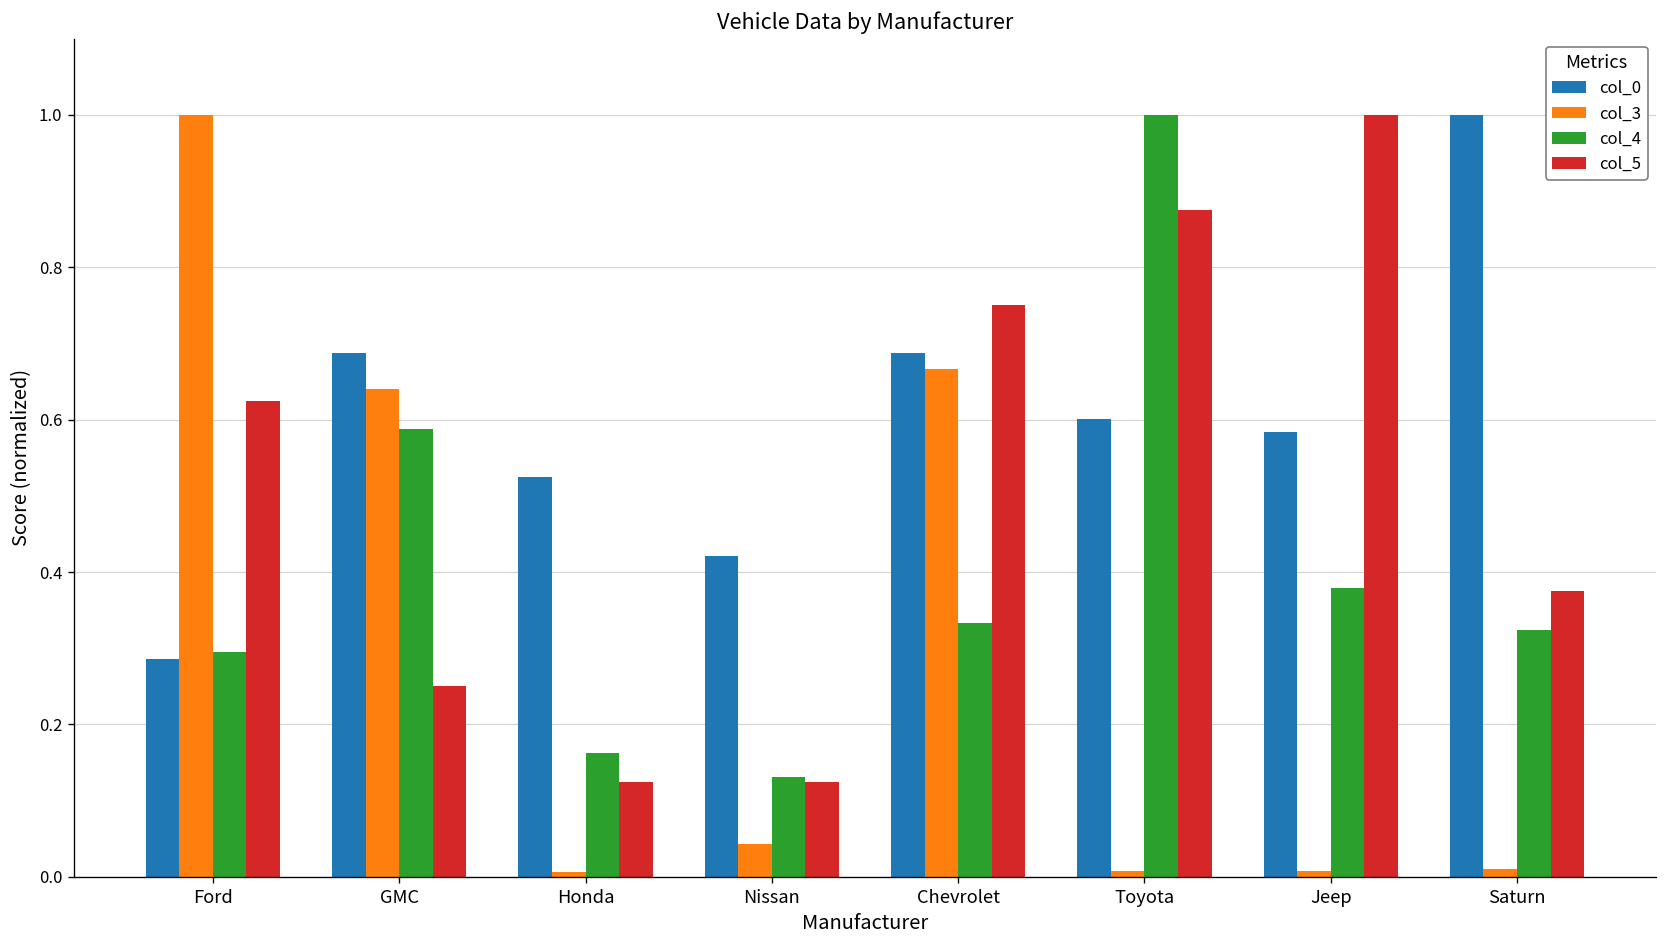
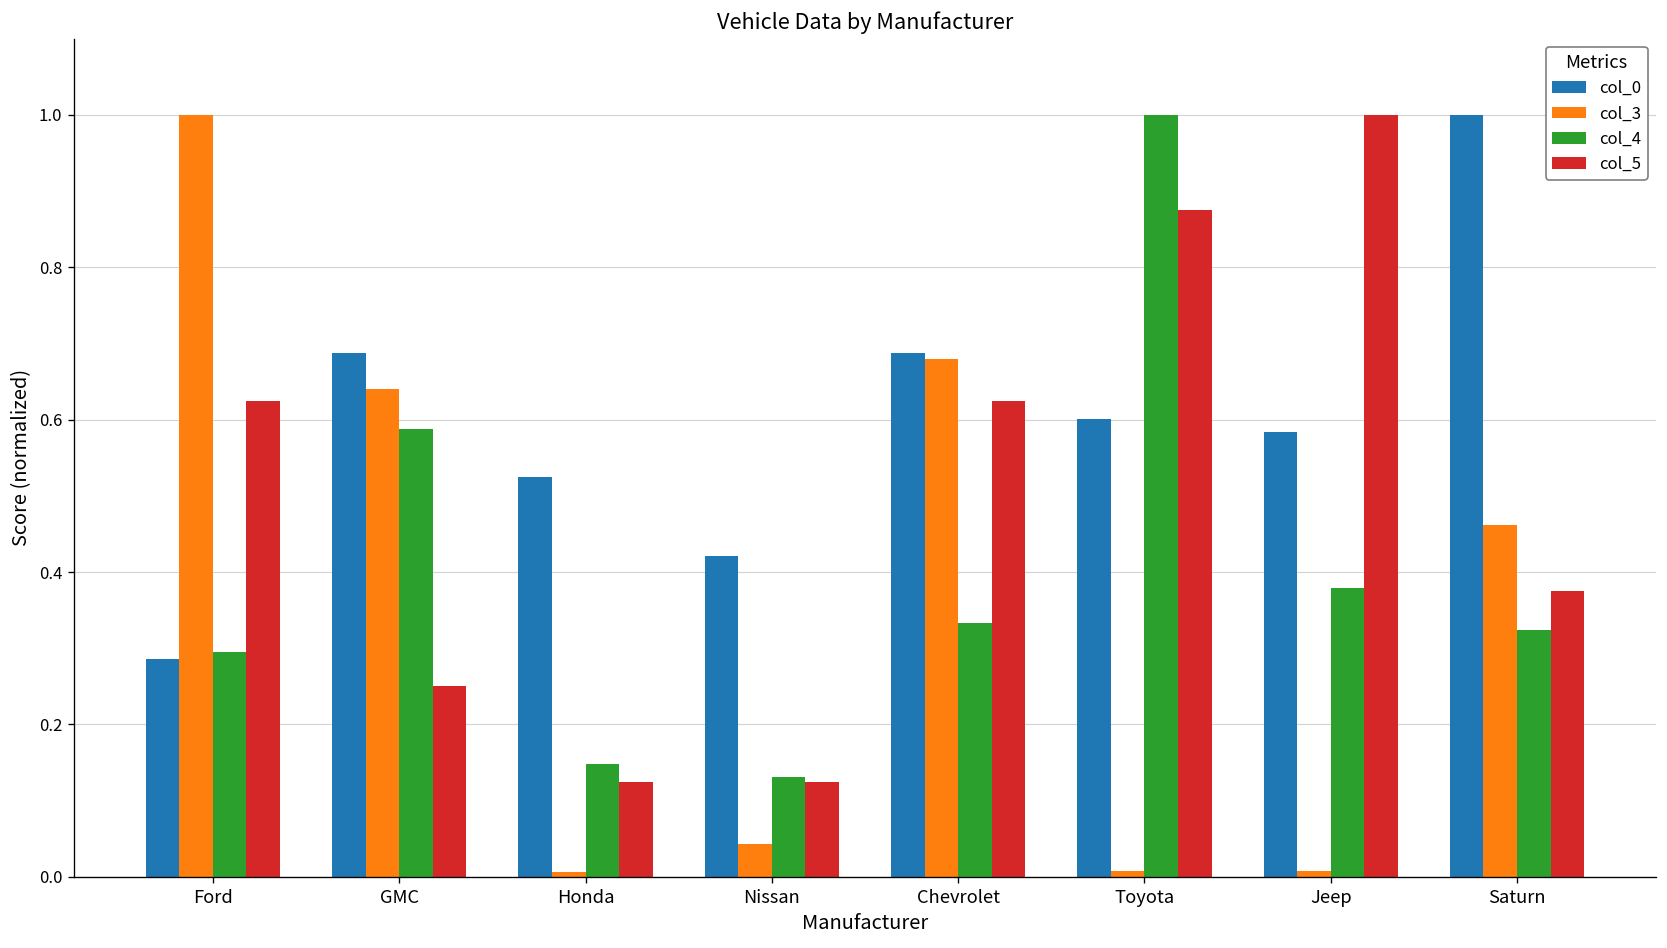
  {
    "col_0": {
      "Ford": 0.29,
      "GMC": 0.69,
      "Honda": 0.52,
      "Nissan": 0.42,
      "Chevrolet": 0.69,
      "Toyota": 0.60,
      "Jeep": 0.58,
      "Saturn": 1.00
    },
    "col_3": {
      "Ford": 1.00,
      "GMC": 0.64,
      "Honda": 0.01,
      "Nissan": 0.04,
-     "Chevrolet": 0.67,
+     "Chevrolet": 0.68,
      "Toyota": 0.01,
      "Jeep": 0.01,
-     "Saturn": 0.01
+     "Saturn": 0.46
    },
    "col_4": {
      "Ford": 0.30,
      "GMC": 0.59,
-     "Honda": 0.16,
+     "Honda": 0.15,
      "Nissan": 0.13,
      "Chevrolet": 0.33,
      "Toyota": 1.00,
      "Jeep": 0.38,
      "Saturn": 0.32
    },
    "col_5": {
      "Ford": 0.63,
      "GMC": 0.25,
      "Honda": 0.13,
      "Nissan": 0.13,
-     "Chevrolet": 0.75,
+     "Chevrolet": 0.63,
      "Toyota": 0.88,
      "Jeep": 1.00,
      "Saturn": 0.38
    }
  }
